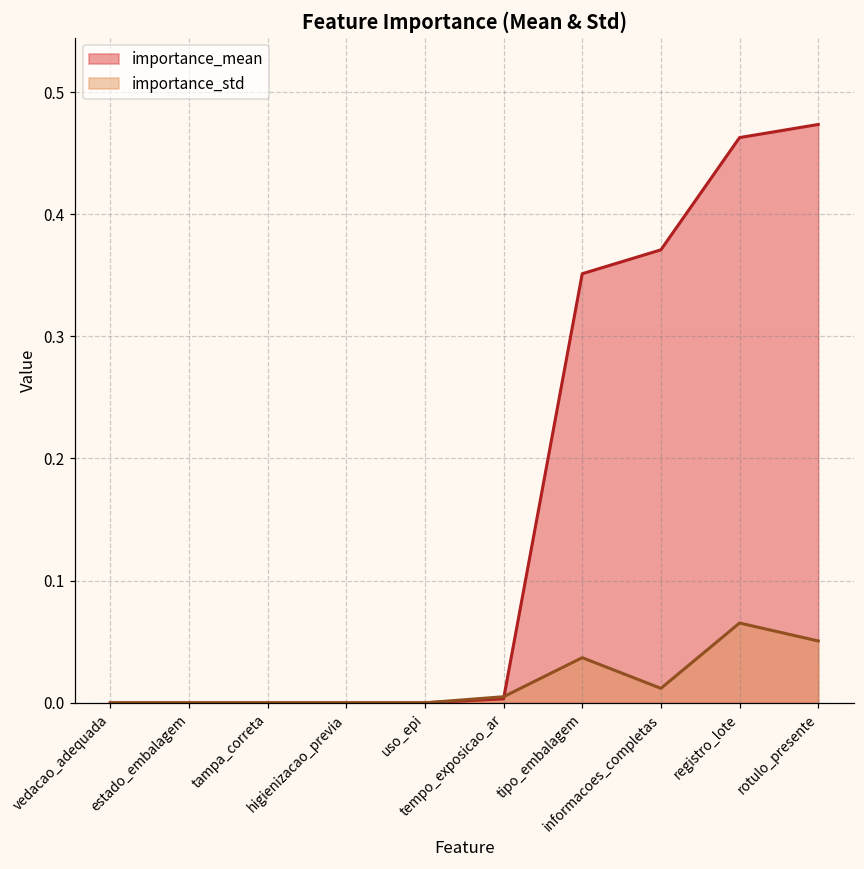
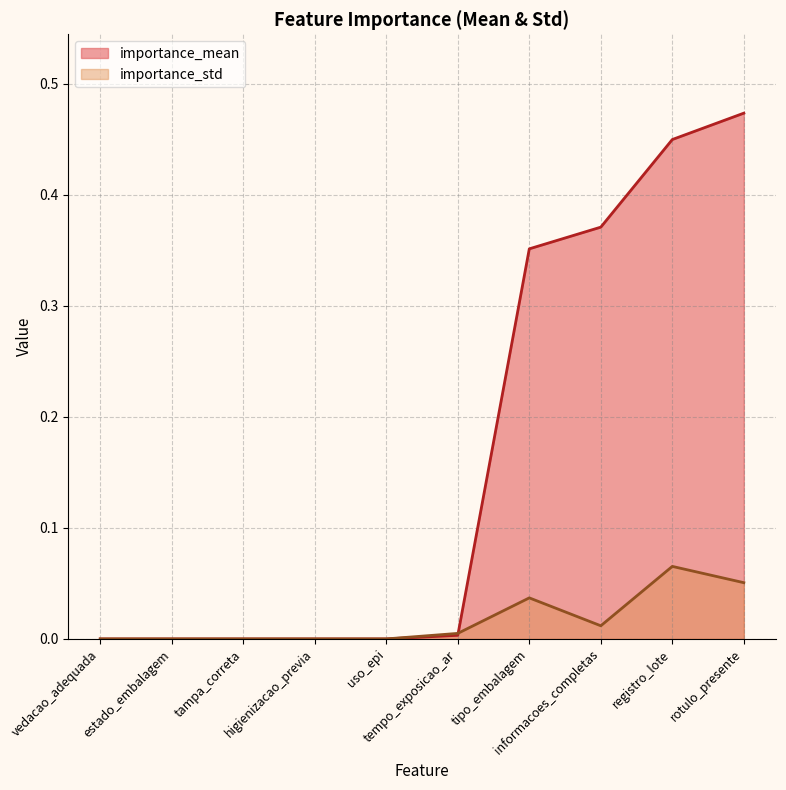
  {
    "importance_mean": {
      "tipo_embalagem": 0.351,
      "informacoes_completas": 0.371,
-     "registro_lote": 0.463,
+     "registro_lote": 0.450,
      "rotulo_presente": 0.473
    },
    "importance_std": {
      "tipo_embalagem": 0.037,
      "informacoes_completas": 0.012,
      "registro_lote": 0.065,
      "rotulo_presente": 0.051
    }
  }
